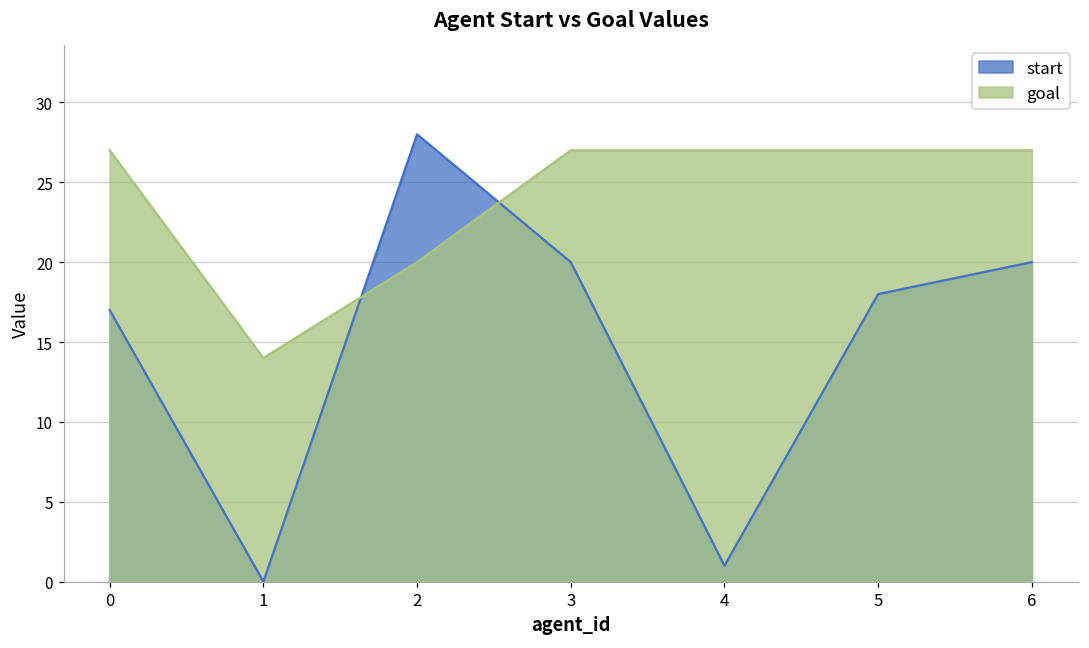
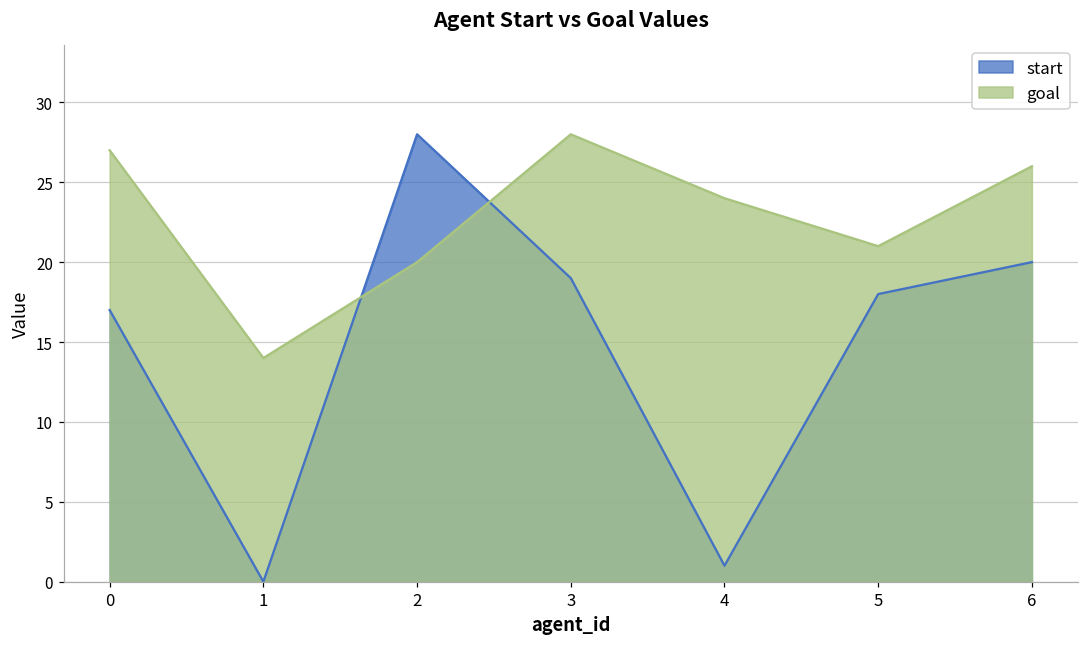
  {
    "start": {
      "0": 17,
      "1": 0,
      "2": 28,
-     "3": 20,
+     "3": 19,
      "4": 1,
      "5": 18,
      "6": 20
    },
    "goal": {
      "0": 27,
      "1": 14,
      "2": 20,
-     "3": 27,
-     "4": 27,
-     "5": 27,
-     "6": 27
+     "3": 28,
+     "4": 24,
+     "5": 21,
+     "6": 26
    }
  }
